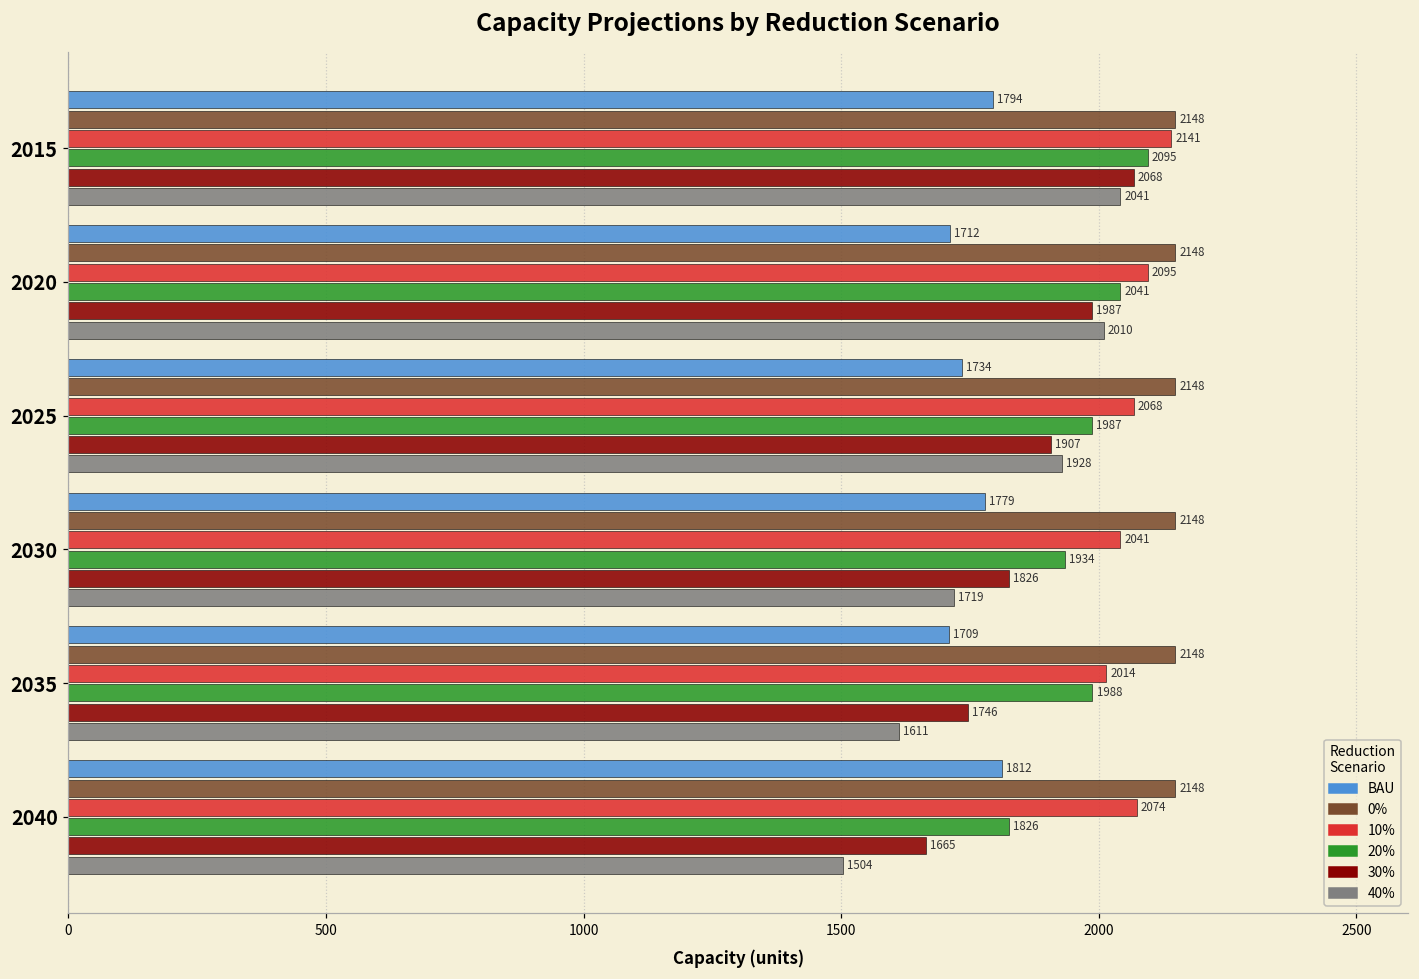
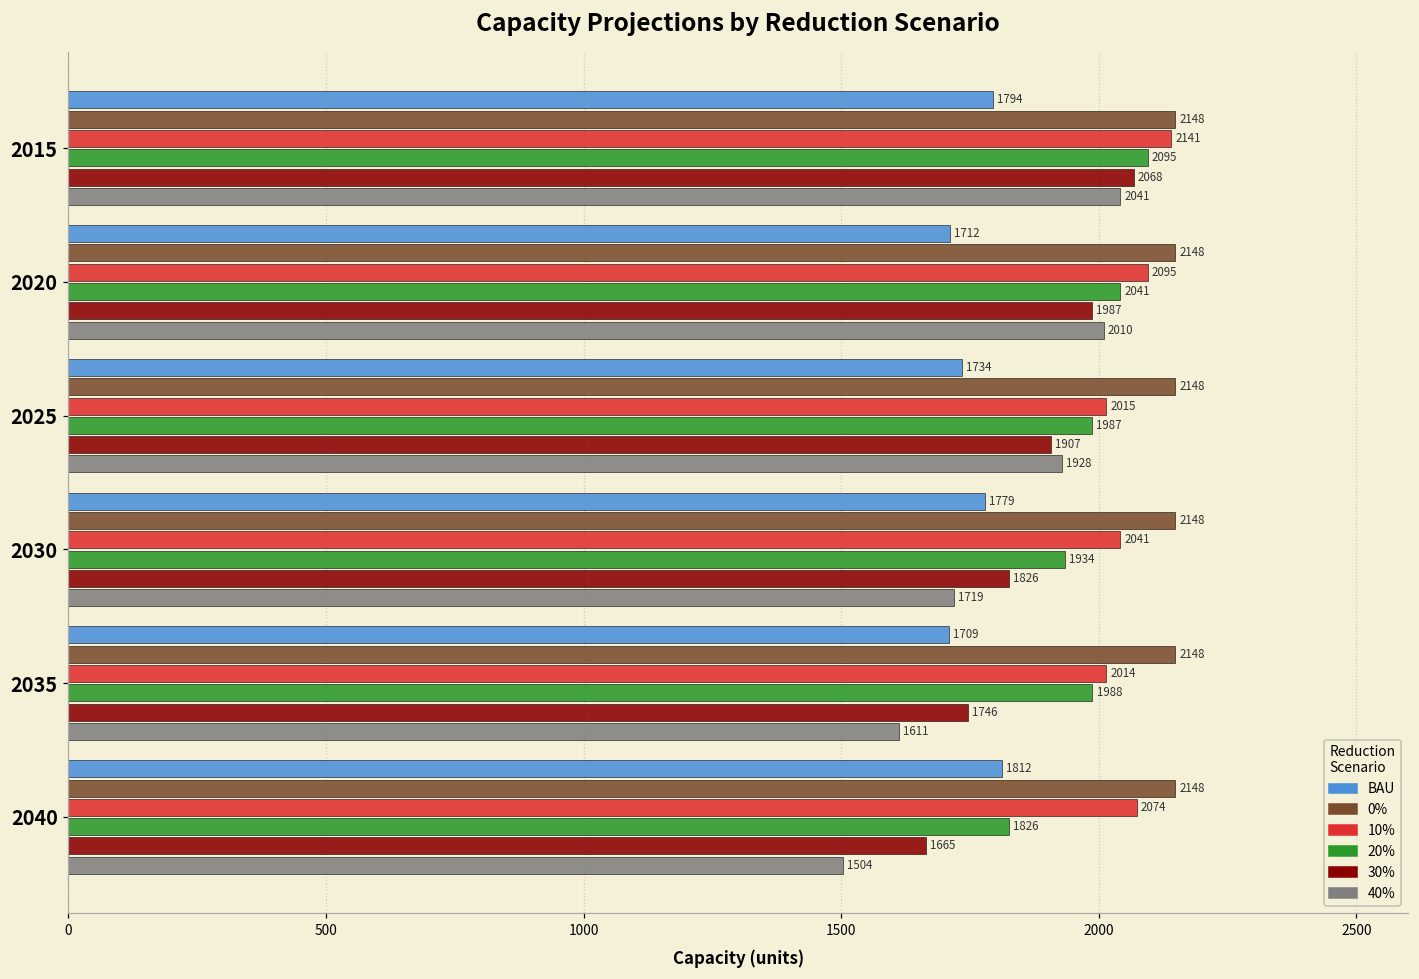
  {
    "BAU": {
      "2015": 1794,
      "2020": 1712,
      "2025": 1734,
      "2030": 1779,
      "2035": 1709,
      "2040": 1812
    },
    "0%": {
      "2015": 2148,
      "2020": 2148,
      "2025": 2148,
      "2030": 2148,
      "2035": 2148,
      "2040": 2148
    },
    "10%": {
      "2015": 2141,
      "2020": 2095,
-     "2025": 2068,
+     "2025": 2015,
      "2030": 2041,
      "2035": 2014,
      "2040": 2074
    },
    "20%": {
      "2015": 2095,
      "2020": 2041,
      "2025": 1987,
      "2030": 1934,
      "2035": 1988,
      "2040": 1826
    },
    "30%": {
      "2015": 2068,
      "2020": 1987,
      "2025": 1907,
      "2030": 1826,
      "2035": 1746,
      "2040": 1665
    },
    "40%": {
      "2015": 2041,
      "2020": 2010,
      "2025": 1928,
      "2030": 1719,
      "2035": 1611,
      "2040": 1504
    }
  }
